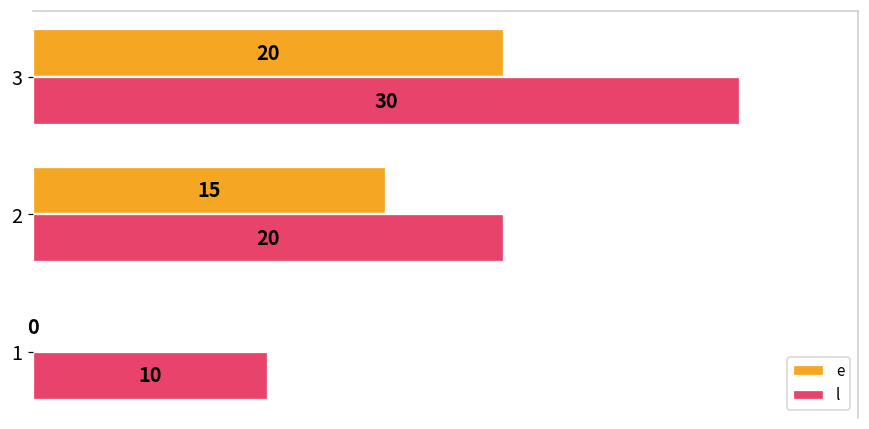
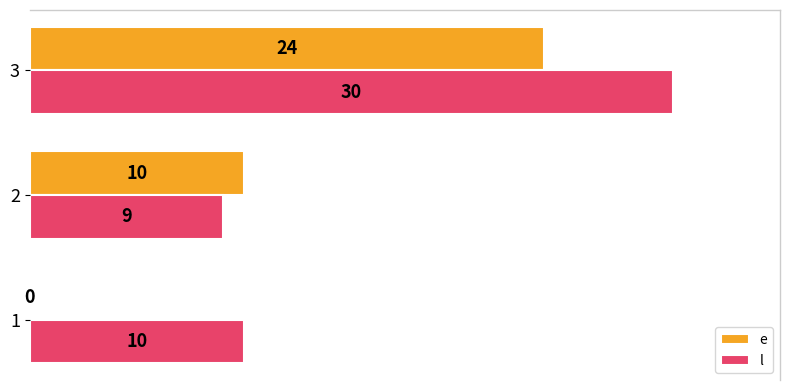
  {
    "e": {
-     "3": 20,
-     "2": 15,
+     "3": 24,
+     "2": 10,
      "1": 0
    },
    "l": {
      "3": 30,
-     "2": 20,
+     "2": 9,
      "1": 10
    }
  }
